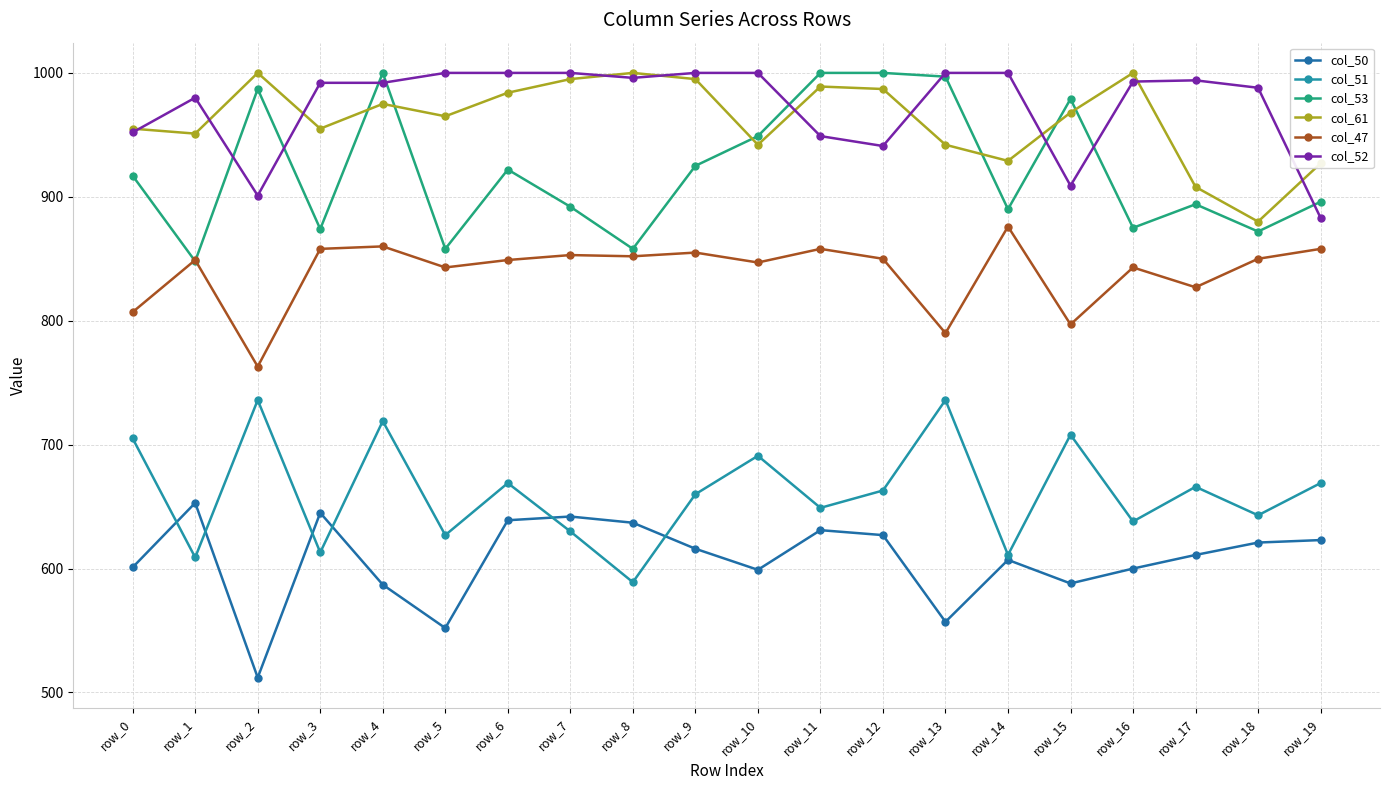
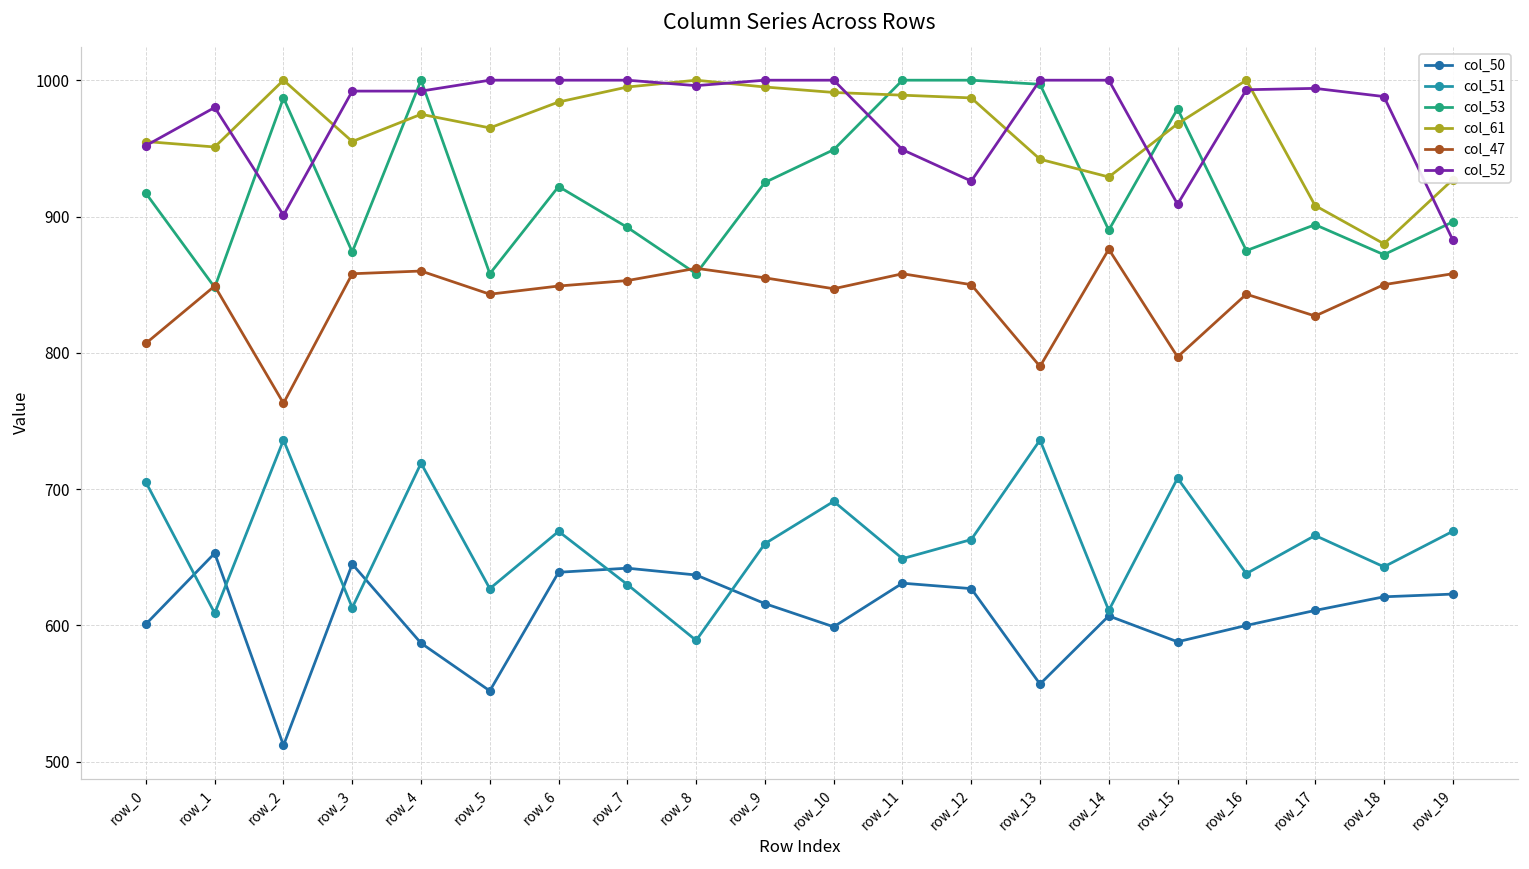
  {
    "col_61": {
      "row_0": 955,
      "row_1": 951,
      "row_2": 1000,
      "row_3": 955,
      "row_4": 975,
      "row_5": 965,
      "row_6": 984,
      "row_7": 995,
      "row_8": 1000,
      "row_9": 995,
-     "row_10": 942,
+     "row_10": 991,
      "row_11": 989,
      "row_12": 987,
      "row_13": 942,
      "row_14": 929,
      "row_15": 968,
      "row_16": 1000,
      "row_17": 908,
      "row_18": 880
    },
    "col_47": {
      "row_0": 807,
      "row_2": 763,
      "row_3": 858,
      "row_4": 860,
      "row_5": 843,
      "row_6": 849,
      "row_7": 853,
-     "row_8": 852,
+     "row_8": 862,
      "row_9": 855,
      "row_10": 847,
      "row_11": 858,
      "row_12": 850,
      "row_13": 790,
      "row_14": 876,
      "row_15": 797,
      "row_16": 843,
      "row_17": 827,
      "row_18": 850,
      "row_19": 858
    },
    "col_52": {
      "row_0": 952,
      "row_1": 980,
      "row_2": 901,
      "row_3": 992,
      "row_4": 992,
      "row_5": 1000,
      "row_6": 1000,
      "row_7": 1000,
      "row_8": 996,
      "row_9": 1000,
      "row_10": 1000,
      "row_11": 949,
-     "row_12": 941,
+     "row_12": 926,
      "row_13": 1000,
      "row_14": 1000,
      "row_15": 909,
      "row_16": 993,
      "row_17": 994,
      "row_18": 988,
      "row_19": 883
    }
  }
